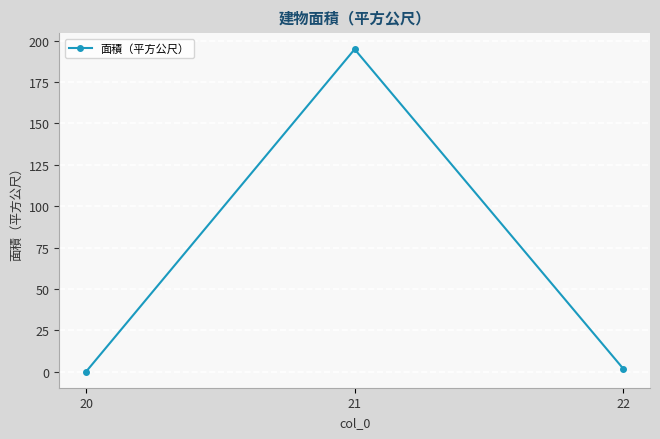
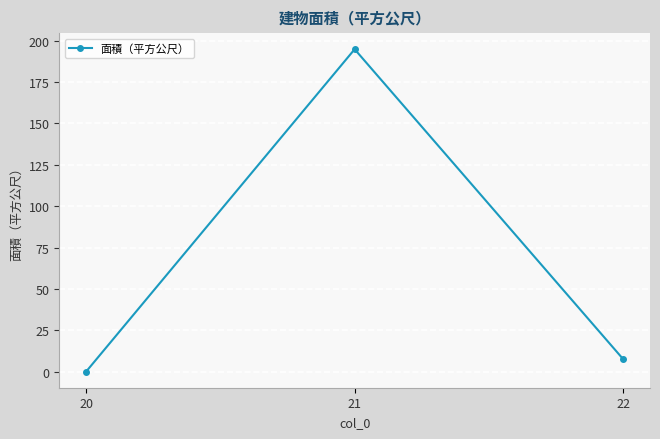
  {
    "20": 0,
    "21": 195,
-   "22": 2
+   "22": 8
  }
